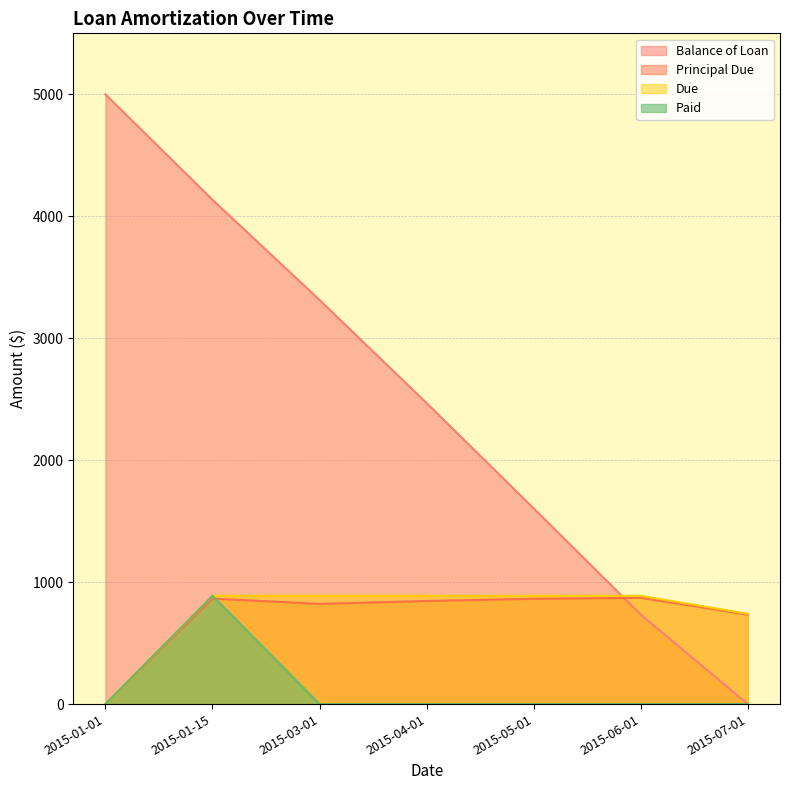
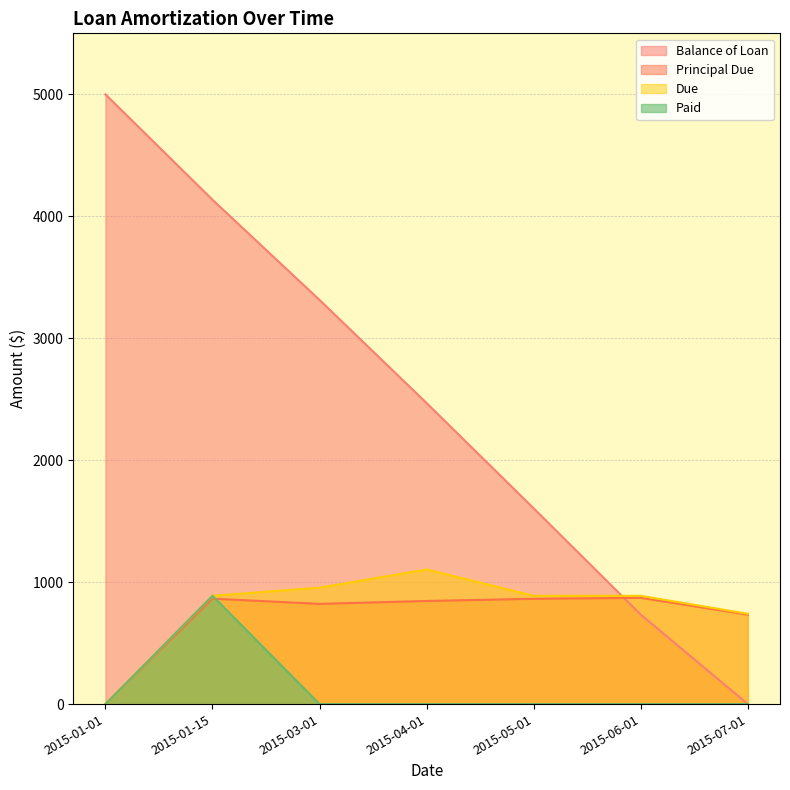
  {
    "Due": {
-     "2015-03-01": 890,
-     "2015-04-01": 890,
+     "2015-03-01": 950,
+     "2015-04-01": 1100,
      "2015-05-01": 890
    },
    "Paid": {
      "2015-03-01": 0,
      "2015-04-01": 0,
      "2015-05-01": 0,
      "2015-06-01": 0
    }
  }
